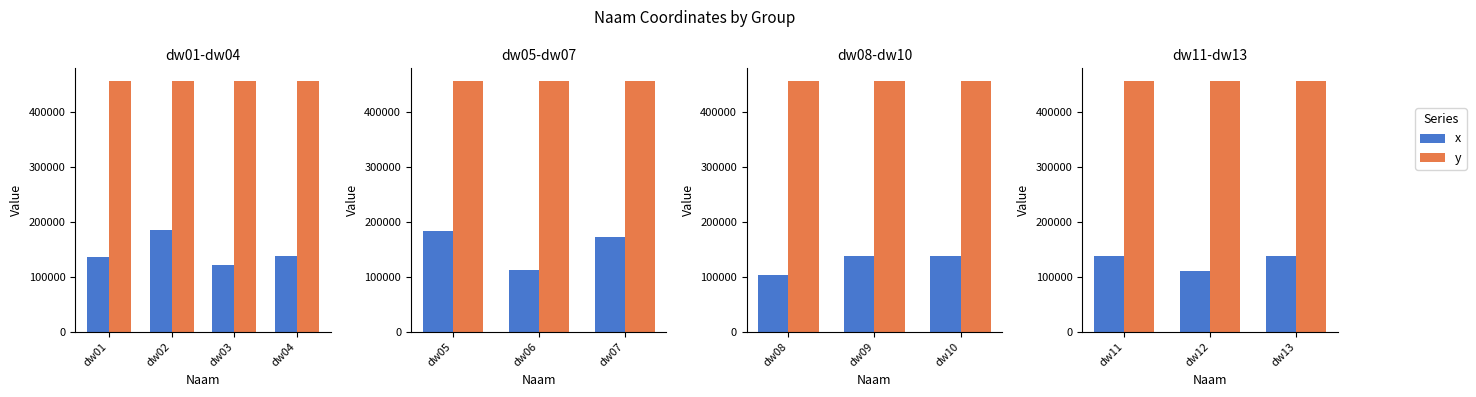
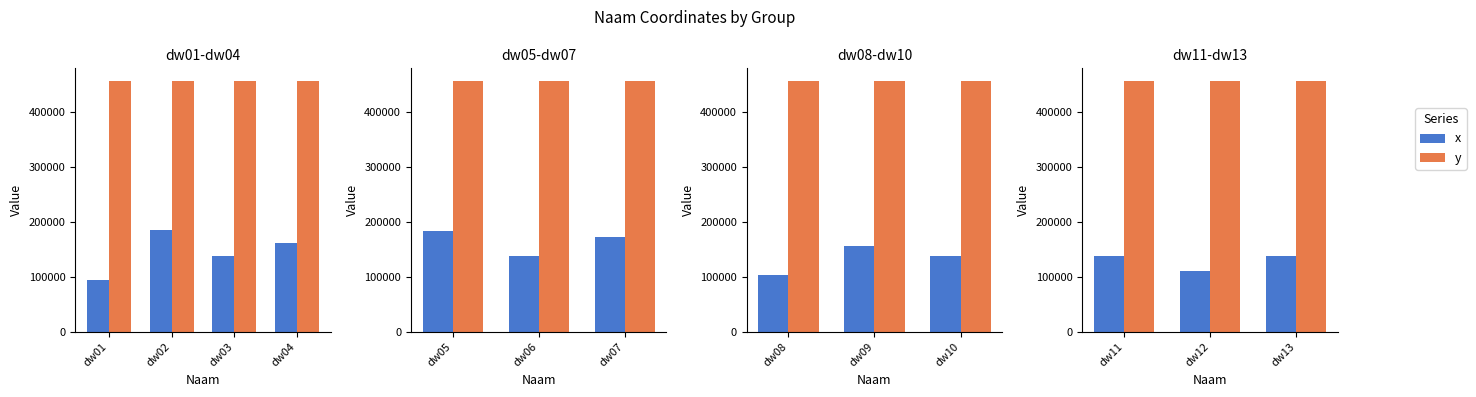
  {
    "dw01-dw04": {
      "x": {
-       "dw01": 140000,
+       "dw01": 100000,
        "dw02": 190000,
-       "dw03": 120000,
-       "dw04": 140000
+       "dw03": 140000,
+       "dw04": 160000
      },
      "y": {
        "dw01": 460000,
        "dw02": 460000,
        "dw03": 460000,
        "dw04": 460000
      }
    },
    "dw05-dw07": {
      "x": {
        "dw05": 180000,
-       "dw06": 110000,
+       "dw06": 140000,
        "dw07": 170000
      },
      "y": {
        "dw05": 460000,
        "dw06": 460000,
        "dw07": 460000
      }
    },
    "dw08-dw10": {
      "x": {
        "dw08": 100000,
-       "dw09": 140000,
+       "dw09": 160000,
        "dw10": 140000
      },
      "y": {
        "dw08": 460000,
        "dw09": 460000,
        "dw10": 460000
      }
    },
    "dw11-dw13": {
      "x": {
        "dw11": 140000,
        "dw12": 110000,
        "dw13": 140000
      },
      "y": {
        "dw11": 460000,
        "dw12": 460000,
        "dw13": 460000
      }
    }
  }
